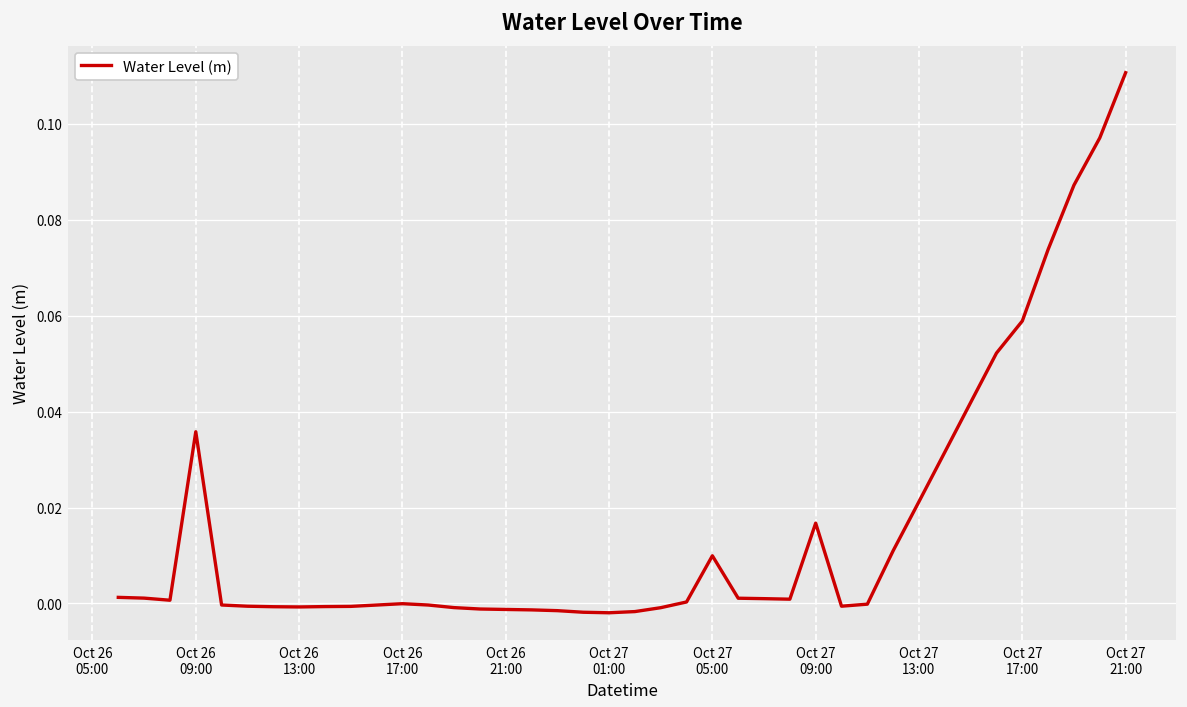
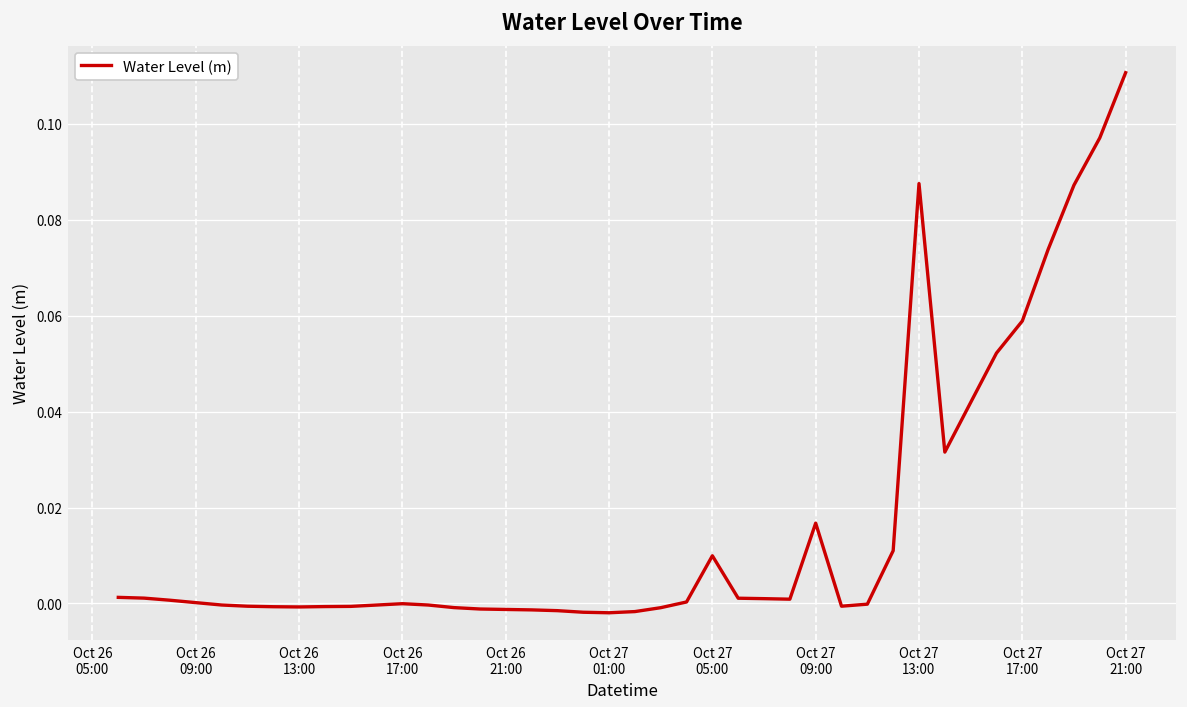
  {
-   "Oct 26 09:00": 0.036,
+   "Oct 26 09:00": 0.000,
    "Oct 26 13:00": -0.001,
    "Oct 26 17:00": 0.000,
    "Oct 26 21:00": -0.001,
    "Oct 27 01:00": -0.002,
    "Oct 27 05:00": 0.010,
    "Oct 27 09:00": 0.017,
-   "Oct 27 13:00": 0.021,
+   "Oct 27 13:00": 0.088,
    "Oct 27 17:00": 0.059,
    "Oct 27 21:00": 0.111
  }
